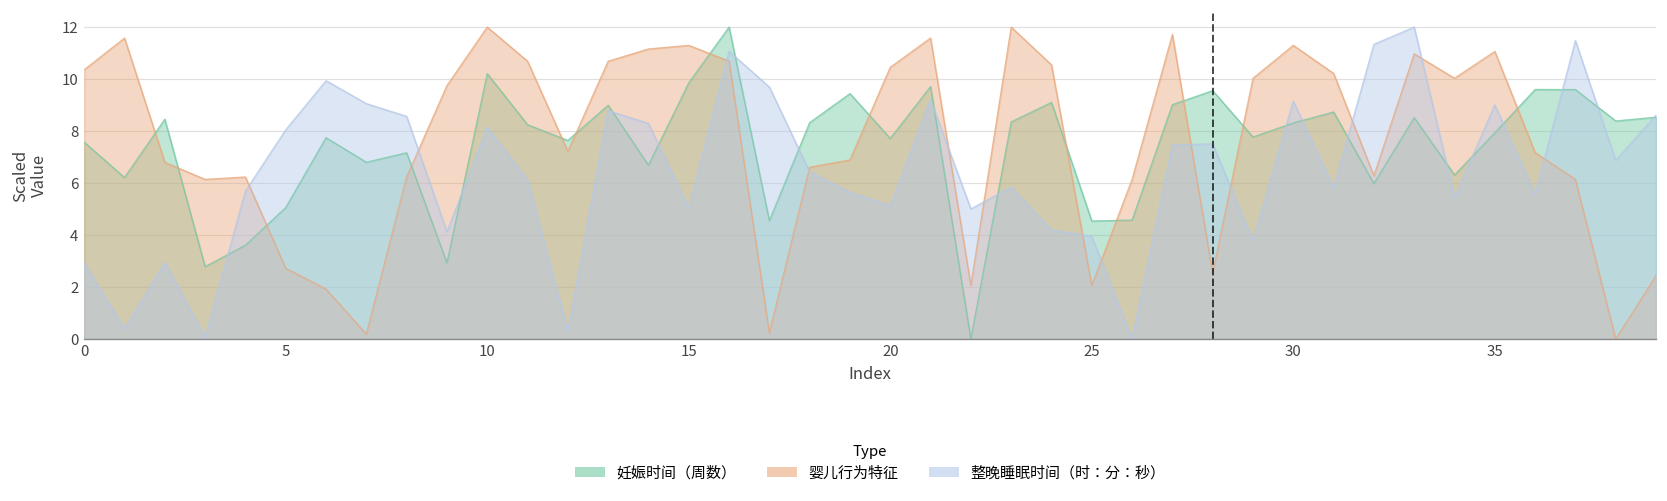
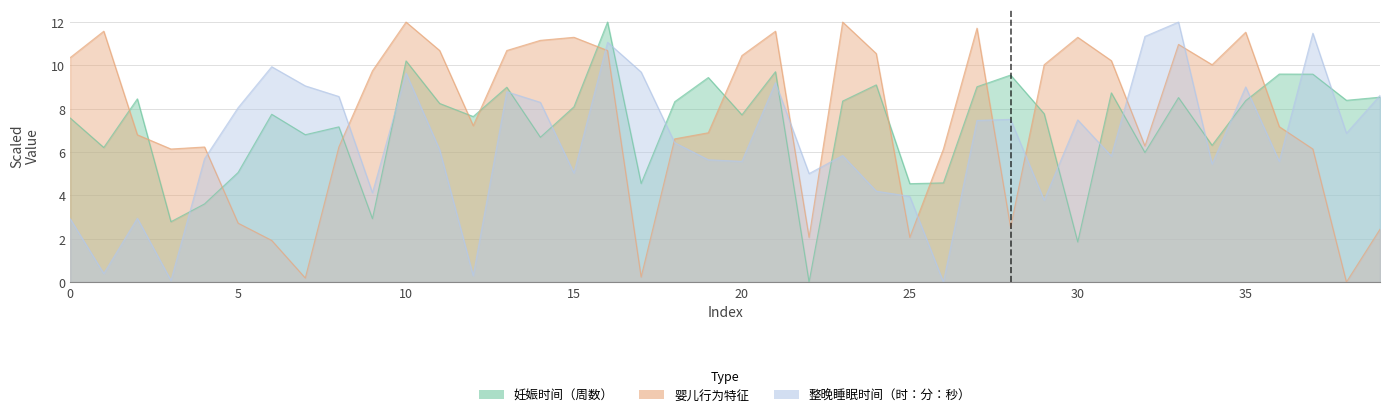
  {
    "妊娠时间（周数）": {
      "0": 7.6,
      "5": 5.1,
      "10": 10.2,
-     "15": 9.9,
+     "15": 8.1,
      "20": 7.7,
      "25": 4.5,
-     "30": 8.3,
-     "35": 7.9
+     "30": 1.9,
+     "35": 8.4
    },
    "婴儿行为特征": {
      "0": 10.4,
      "5": 2.7,
      "10": 12.0,
      "15": 11.3,
      "20": 10.5,
      "25": 2.1,
      "30": 11.3,
-     "35": 11.1
+     "35": 11.5
    },
    "整晚睡眠时间（时：分：秒）": {
      "0": 2.9,
      "5": 8.0,
-     "10": 8.1,
+     "10": 9.6,
      "15": 5.0,
-     "20": 5.1,
+     "20": 5.6,
      "25": 4.0,
-     "30": 9.2,
+     "30": 7.5,
      "35": 9.0
    }
  }
